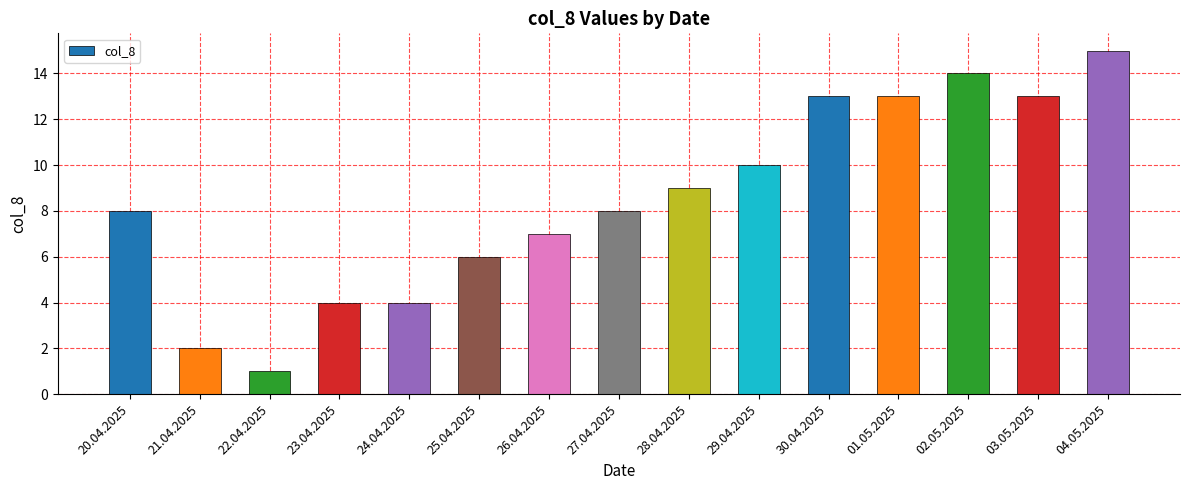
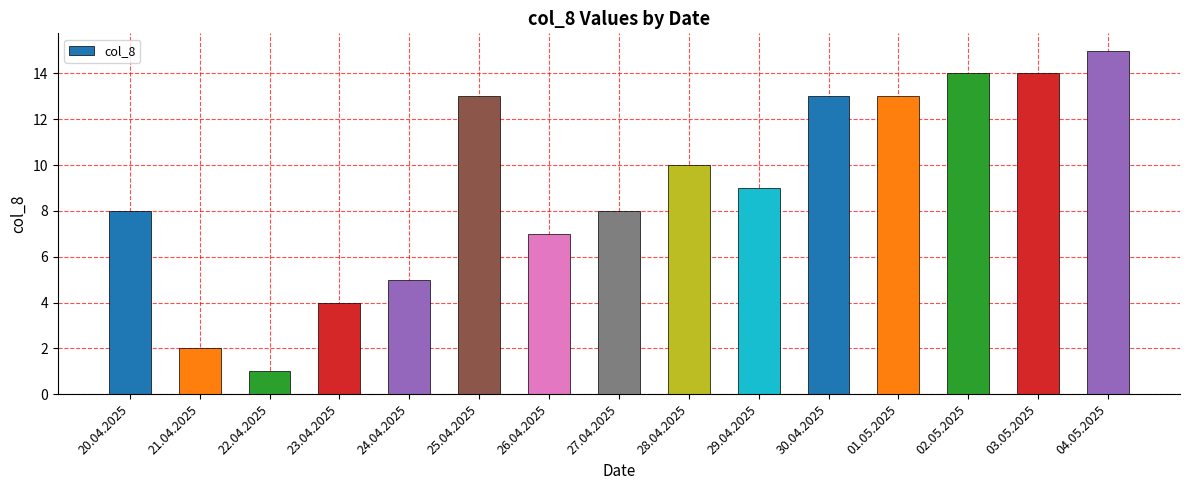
  {
    "20.04.2025": 8,
    "21.04.2025": 2,
    "22.04.2025": 1,
    "23.04.2025": 4,
-   "24.04.2025": 4,
-   "25.04.2025": 6,
+   "24.04.2025": 5,
+   "25.04.2025": 13,
    "26.04.2025": 7,
    "27.04.2025": 8,
-   "28.04.2025": 9,
-   "29.04.2025": 10,
+   "28.04.2025": 10,
+   "29.04.2025": 9,
    "30.04.2025": 13,
    "01.05.2025": 13,
    "02.05.2025": 14,
-   "03.05.2025": 13,
+   "03.05.2025": 14,
    "04.05.2025": 15
  }
